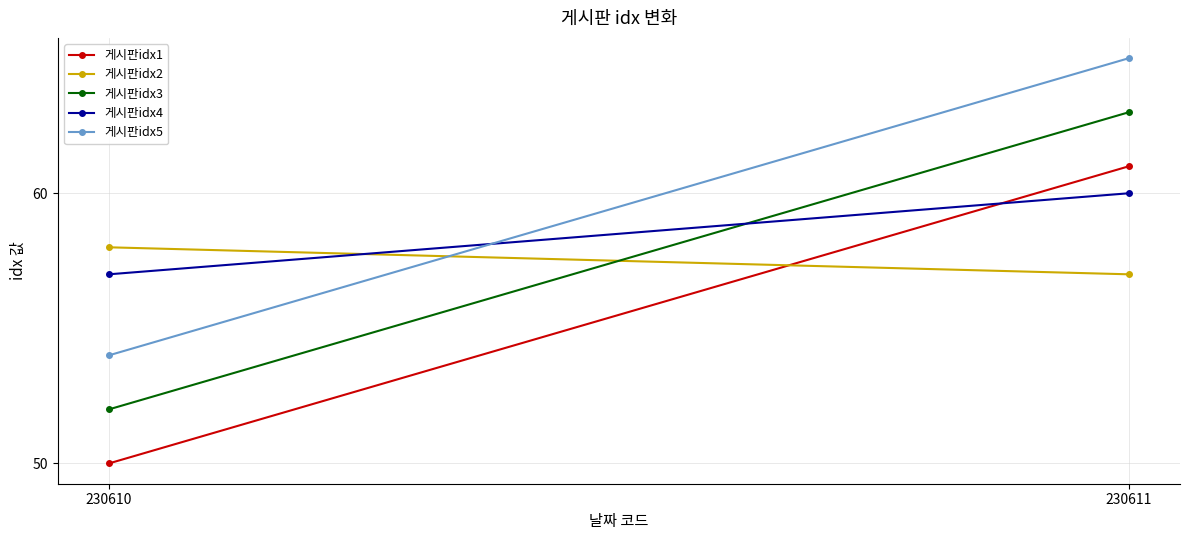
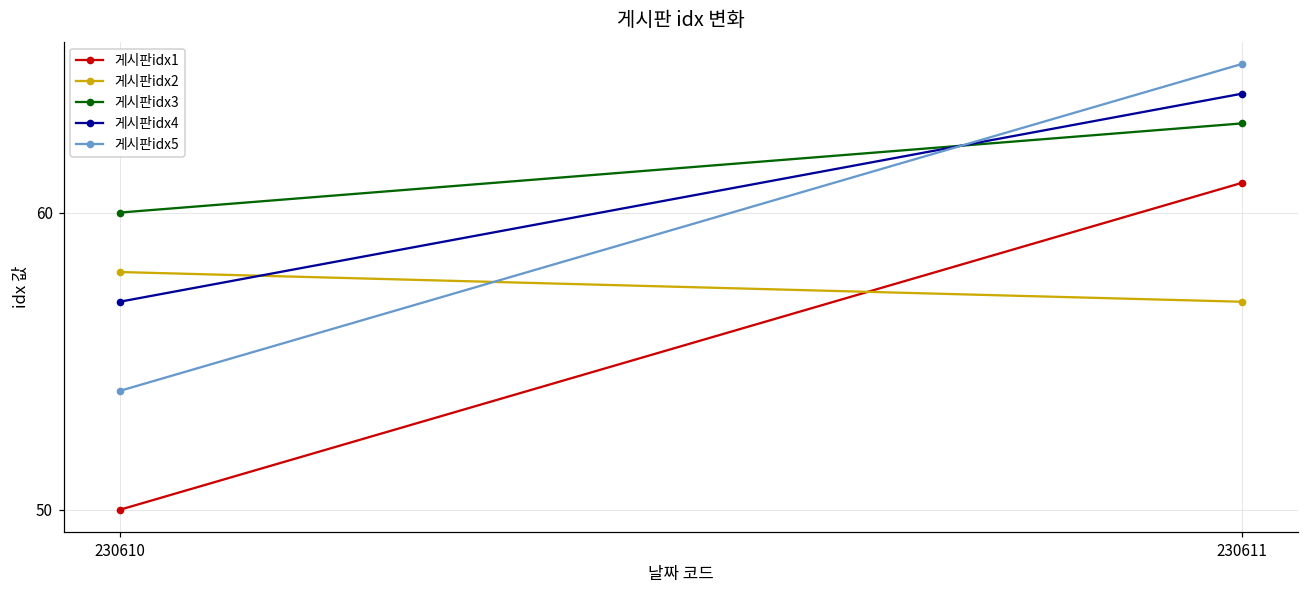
  {
    "게시판idx1": {
      "230610": 50,
      "230611": 61
    },
    "게시판idx2": {
      "230610": 58,
      "230611": 57
    },
    "게시판idx3": {
-     "230610": 52,
+     "230610": 60,
      "230611": 63
    },
    "게시판idx4": {
      "230610": 57,
-     "230611": 60
+     "230611": 64
    },
    "게시판idx5": {
      "230610": 54,
      "230611": 65
    }
  }
